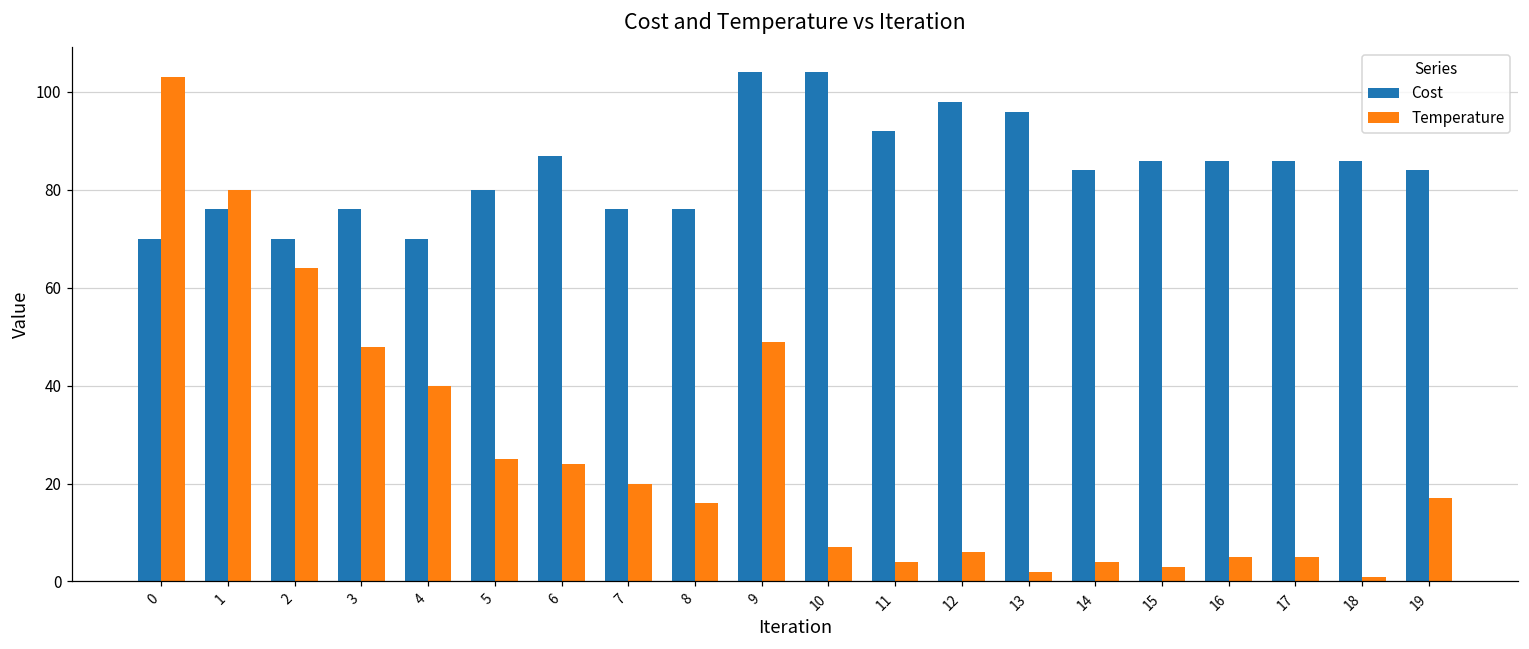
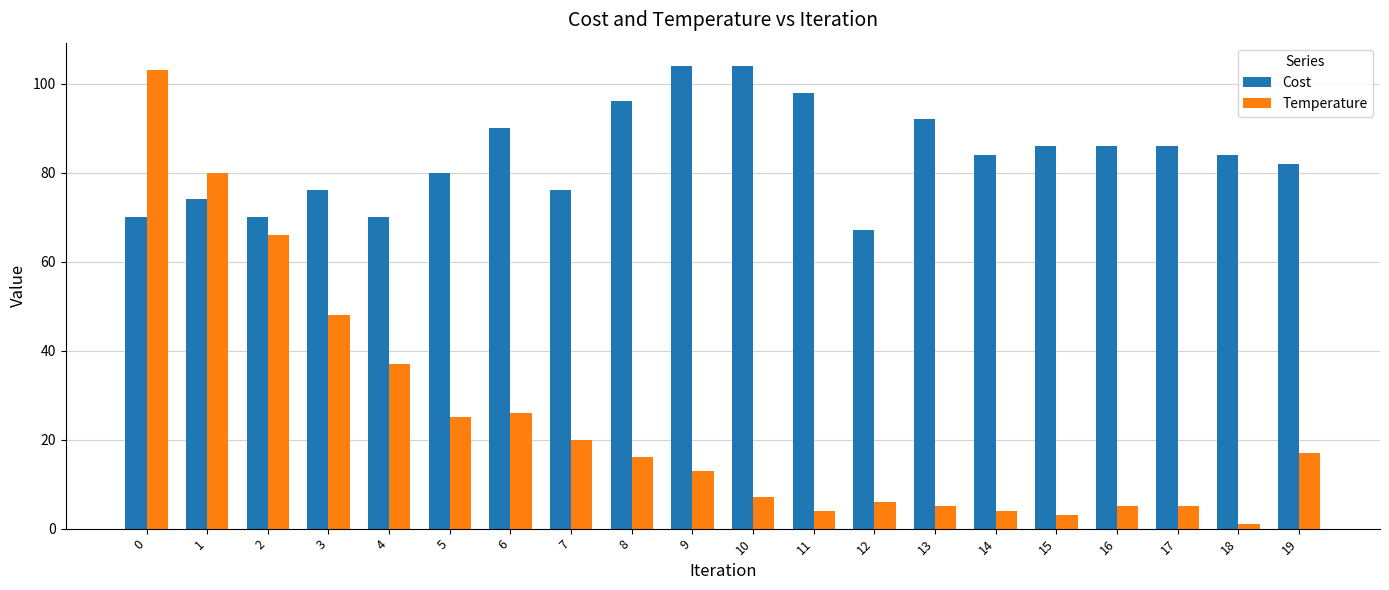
  {
    "Cost": {
      "0": 70,
-     "1": 76,
+     "1": 74,
      "2": 70,
      "3": 76,
      "4": 70,
      "5": 80,
-     "6": 87,
+     "6": 90,
      "7": 76,
-     "8": 76,
+     "8": 96,
      "9": 104,
      "10": 104,
-     "11": 92,
-     "12": 98,
-     "13": 96,
+     "11": 98,
+     "12": 67,
+     "13": 92,
      "14": 84,
      "15": 86,
      "16": 86,
      "17": 86,
-     "18": 86,
-     "19": 84
+     "18": 84,
+     "19": 82
    },
    "Temperature": {
      "0": 103,
      "1": 80,
-     "2": 64,
+     "2": 66,
      "3": 48,
-     "4": 40,
+     "4": 37,
      "5": 25,
-     "6": 24,
+     "6": 26,
      "7": 20,
      "8": 16,
-     "9": 49,
+     "9": 13,
      "10": 7,
      "11": 4,
      "12": 6,
-     "13": 2,
+     "13": 5,
      "14": 4,
      "15": 3,
      "16": 5,
      "17": 5,
      "18": 1,
      "19": 17
    }
  }
